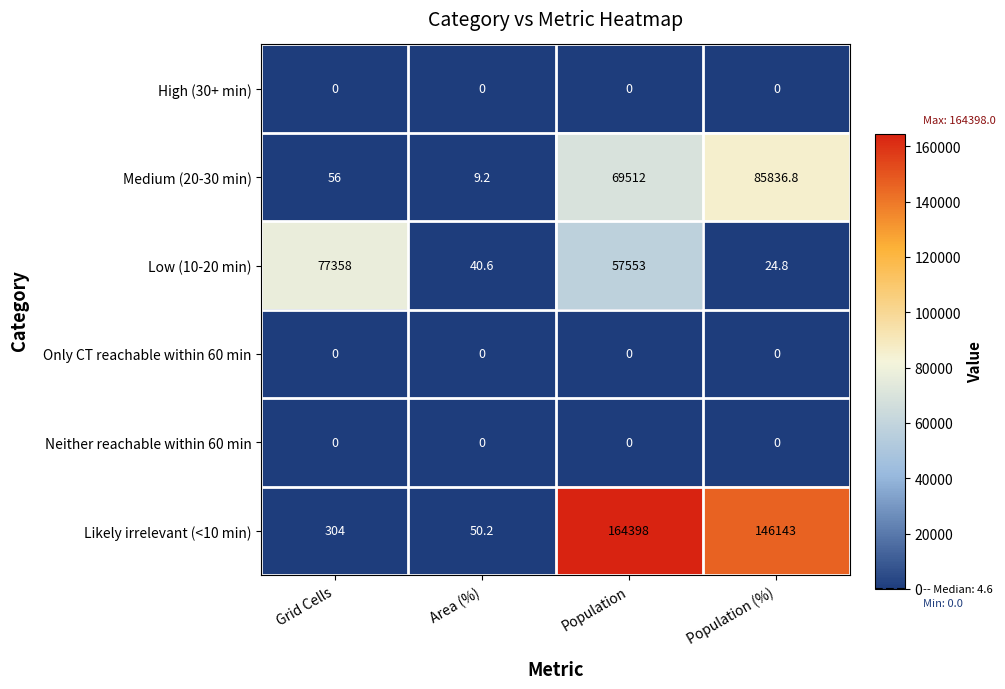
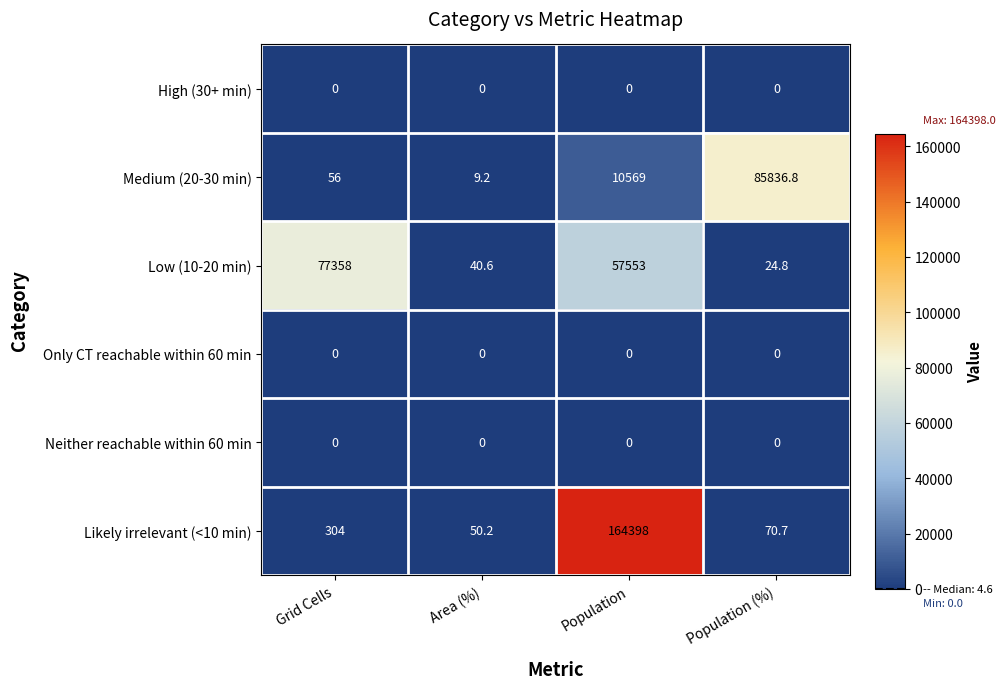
  {
    "High (30+ min)": {
      "Grid Cells": 0,
      "Area (%)": 0,
      "Population": 0,
      "Population (%)": 0
    },
    "Medium (20-30 min)": {
      "Grid Cells": 56,
      "Area (%)": 9.2,
-     "Population": 69512,
+     "Population": 10569,
      "Population (%)": 85836.8
    },
    "Low (10-20 min)": {
      "Grid Cells": 77358,
      "Area (%)": 40.6,
      "Population": 57553,
      "Population (%)": 24.8
    },
    "Only CT reachable within 60 min": {
      "Grid Cells": 0,
      "Area (%)": 0,
      "Population": 0,
      "Population (%)": 0
    },
    "Neither reachable within 60 min": {
      "Grid Cells": 0,
      "Area (%)": 0,
      "Population": 0,
      "Population (%)": 0
    },
    "Likely irrelevant (<10 min)": {
      "Grid Cells": 304,
      "Area (%)": 50.2,
      "Population": 164398,
-     "Population (%)": 146143
+     "Population (%)": 70.7
    }
  }
